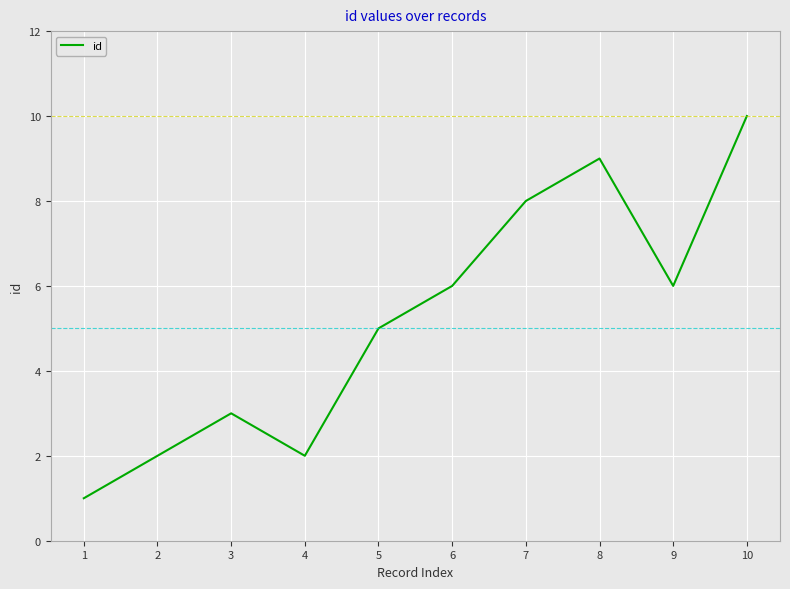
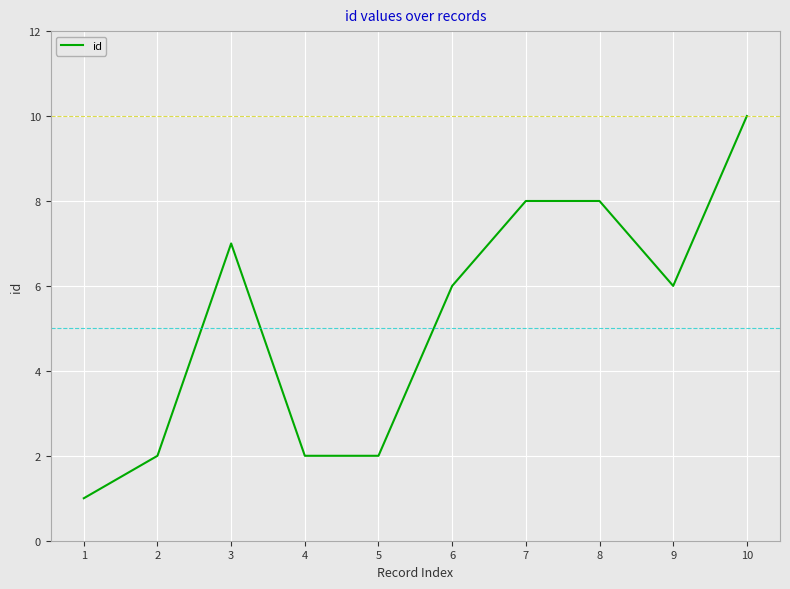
  {
    "1": 1,
    "2": 2,
-   "3": 3,
+   "3": 7,
    "4": 2,
-   "5": 5,
+   "5": 2,
    "6": 6,
    "7": 8,
-   "8": 9,
+   "8": 8,
    "9": 6,
    "10": 10
  }
